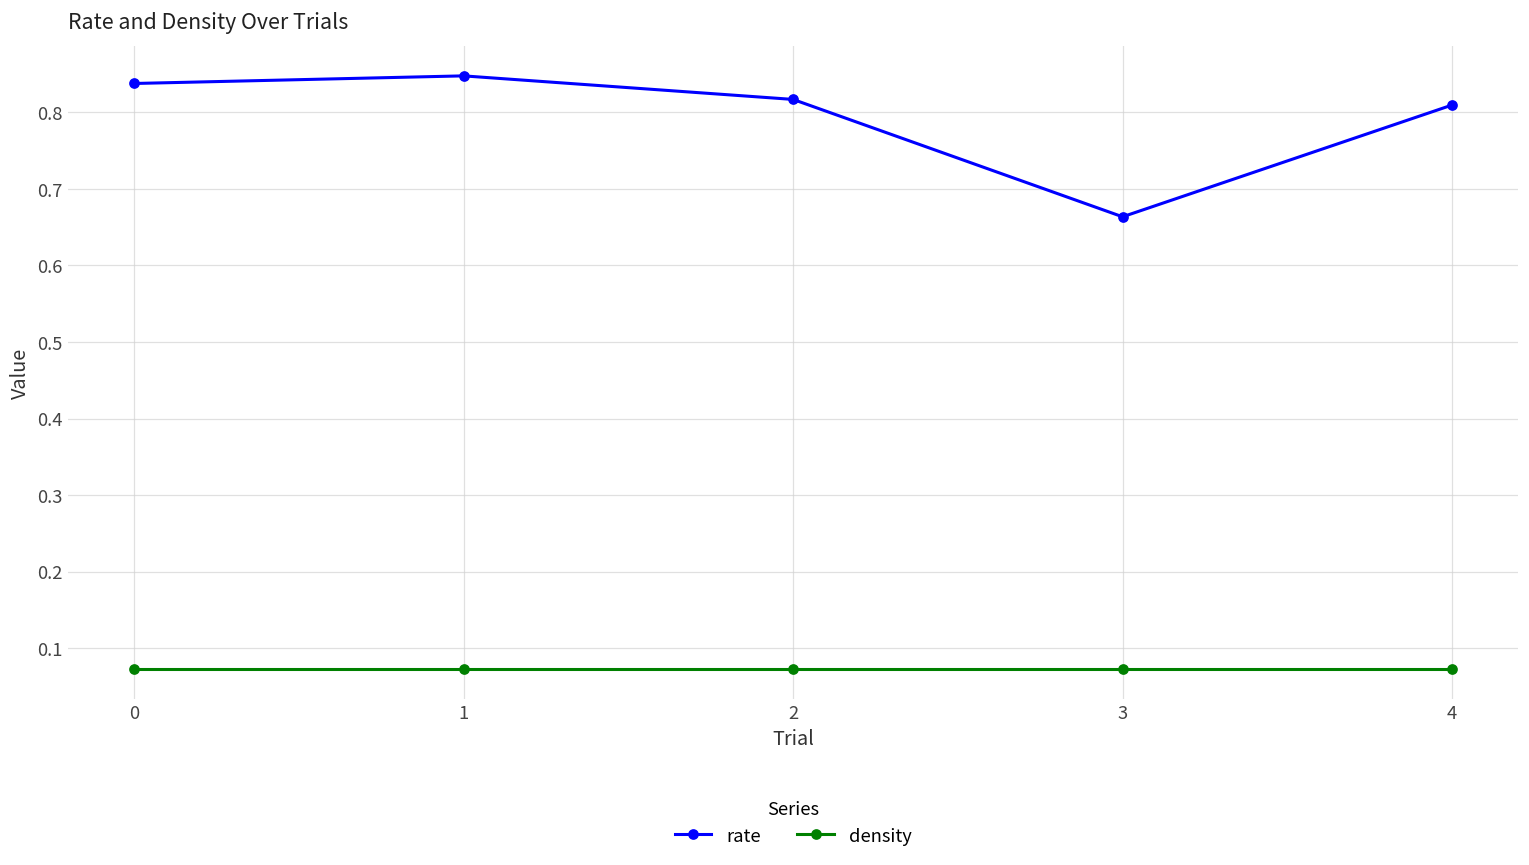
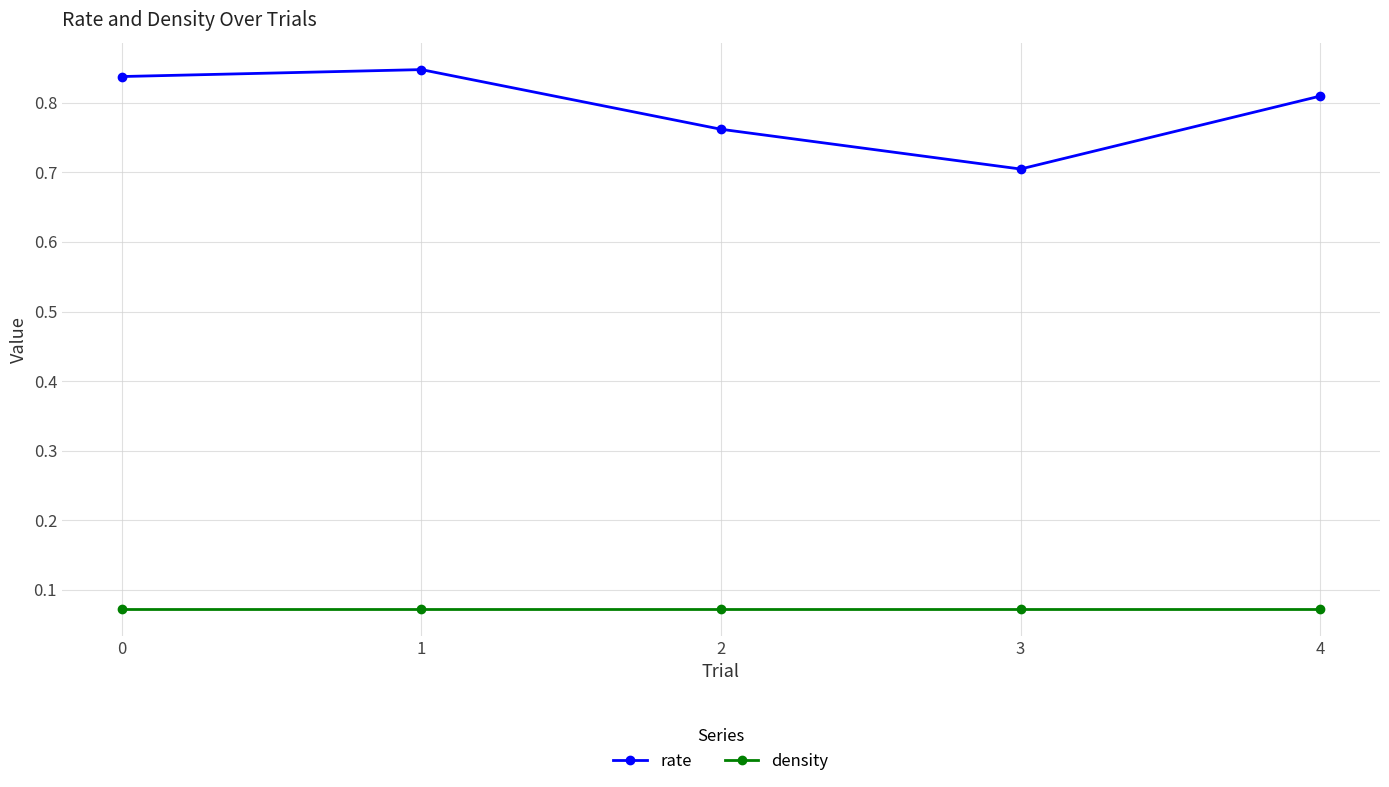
  {
    "rate": {
      "0": 0.84,
      "1": 0.85,
-     "2": 0.82,
-     "3": 0.66,
+     "2": 0.76,
+     "3": 0.70,
      "4": 0.81
    },
    "density": {
      "0": 0.07,
      "1": 0.07,
      "2": 0.07,
      "3": 0.07,
      "4": 0.07
    }
  }
